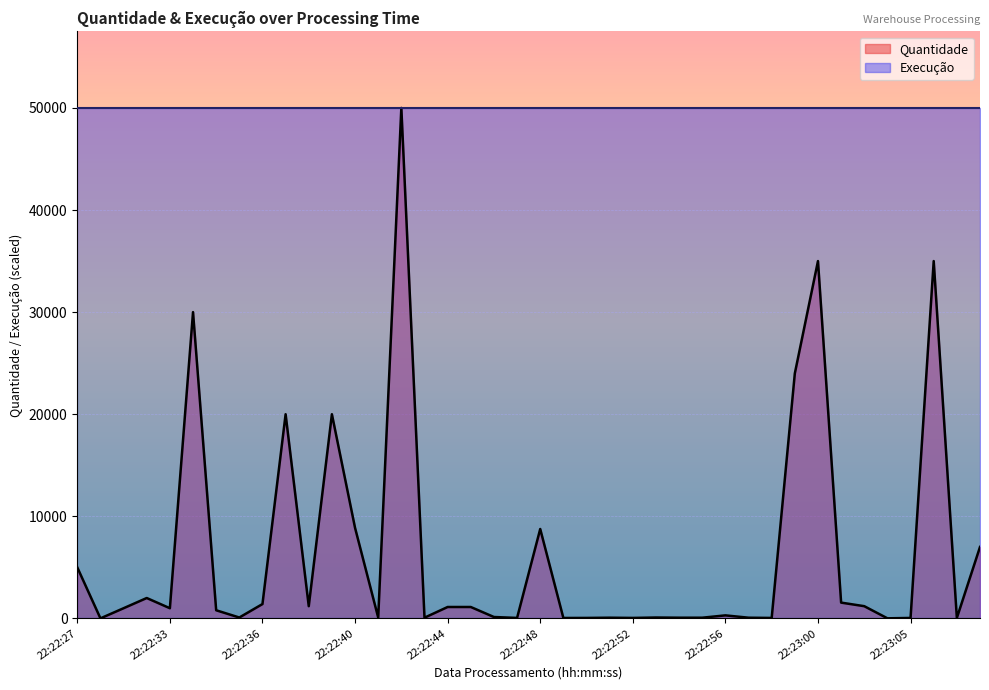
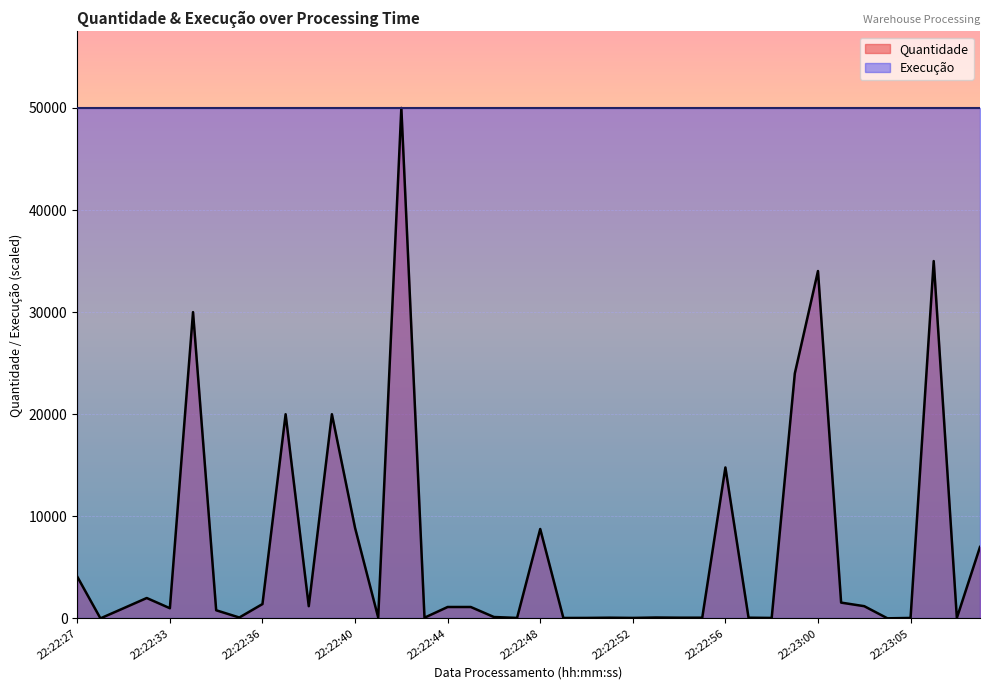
  {
    "Quantidade": {
-     "22:22:27": 5000,
+     "22:22:27": 4100,
      "22:22:36": 1400,
      "22:22:40": 8900,
      "22:22:44": 1100,
      "22:22:48": 8800,
      "22:22:52": 100,
-     "22:22:56": 300,
-     "22:23:00": 35000,
+     "22:22:56": 14800,
+     "22:23:00": 34000,
      "22:23:05": 0
    },
    "Execução": {
      "22:22:27": 50000,
      "22:22:36": 50000,
      "22:22:40": 50000,
      "22:22:44": 50000,
      "22:22:48": 50000,
      "22:22:52": 50000,
      "22:22:56": 50000,
      "22:23:00": 50000,
      "22:23:05": 50000
    }
  }
